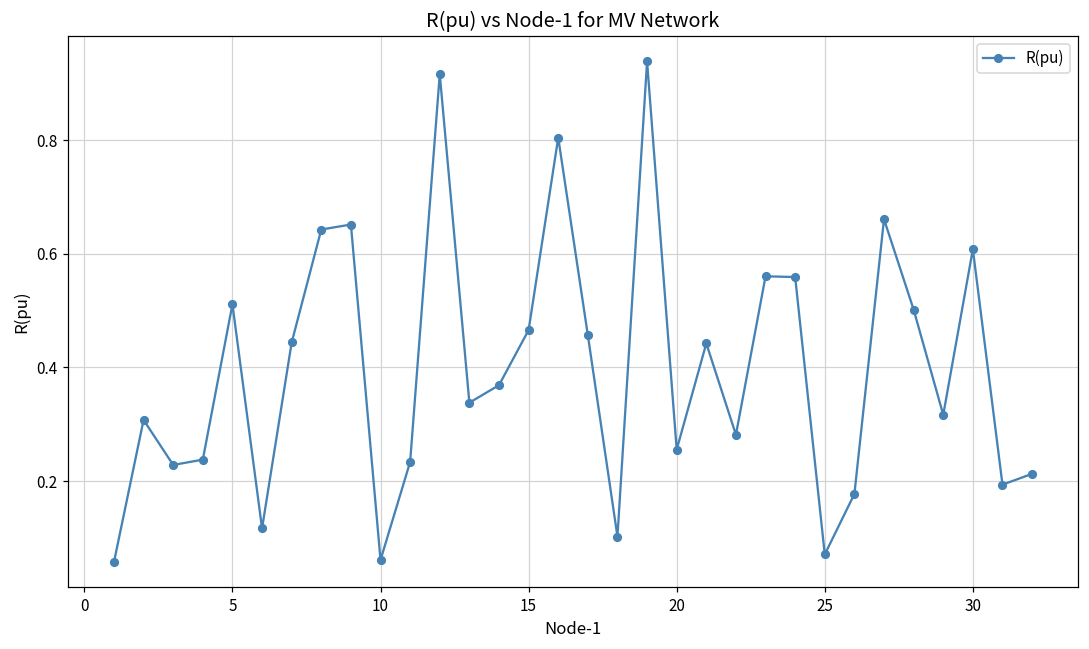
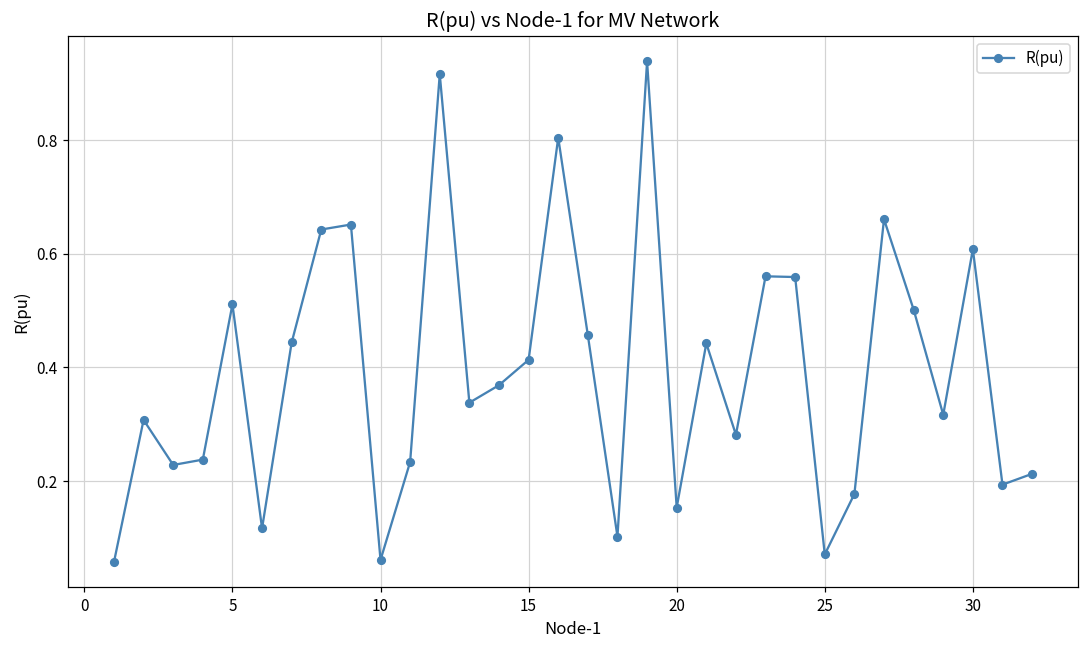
  {
    "5": 0.51,
    "10": 0.06,
-   "15": 0.47,
-   "20": 0.26,
+   "15": 0.41,
+   "20": 0.15,
    "25": 0.07,
    "30": 0.61
  }
